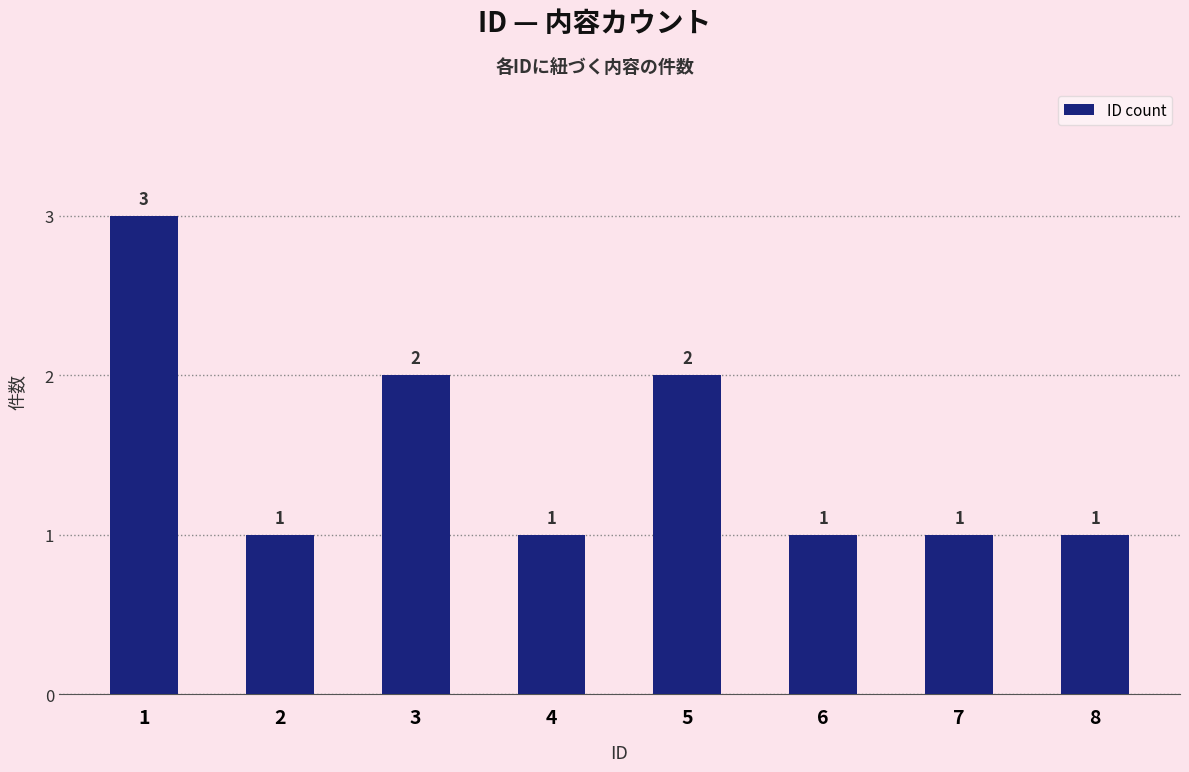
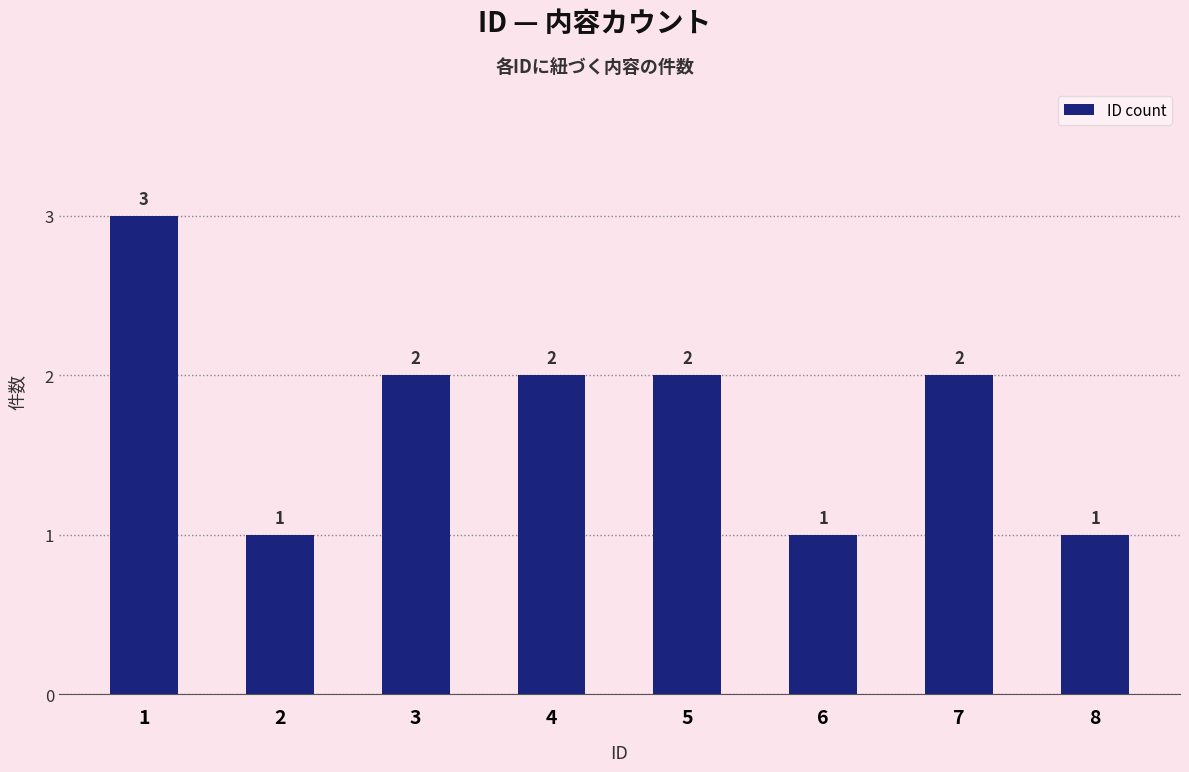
  {
    "1": 3,
    "2": 1,
    "3": 2,
-   "4": 1,
+   "4": 2,
    "5": 2,
    "6": 1,
-   "7": 1,
+   "7": 2,
    "8": 1
  }
